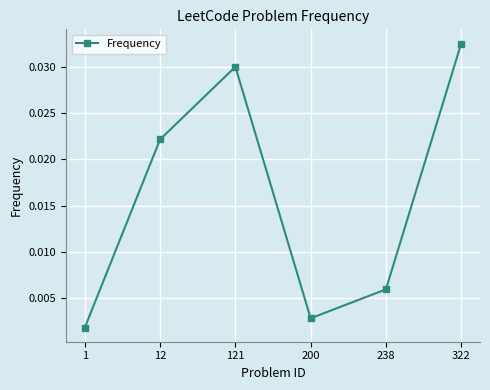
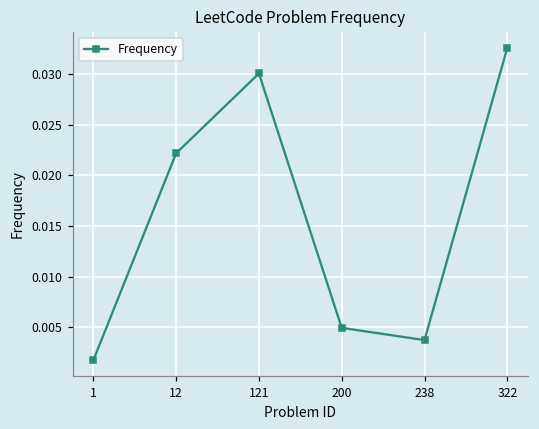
  {
    "1": 0.002,
    "12": 0.022,
    "121": 0.030,
-   "200": 0.003,
-   "238": 0.006,
+   "200": 0.005,
+   "238": 0.004,
    "322": 0.033
  }
